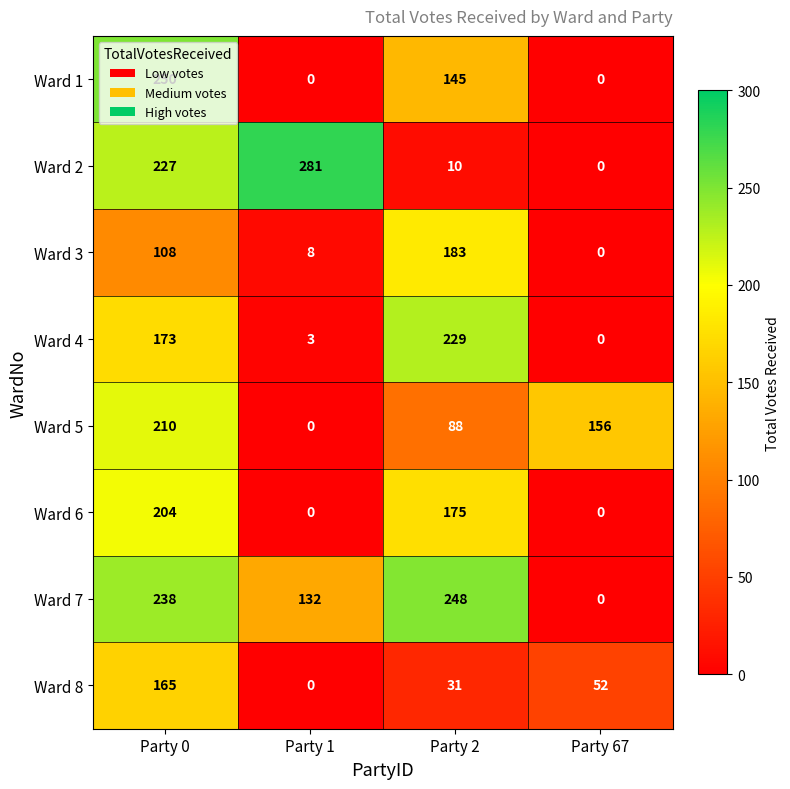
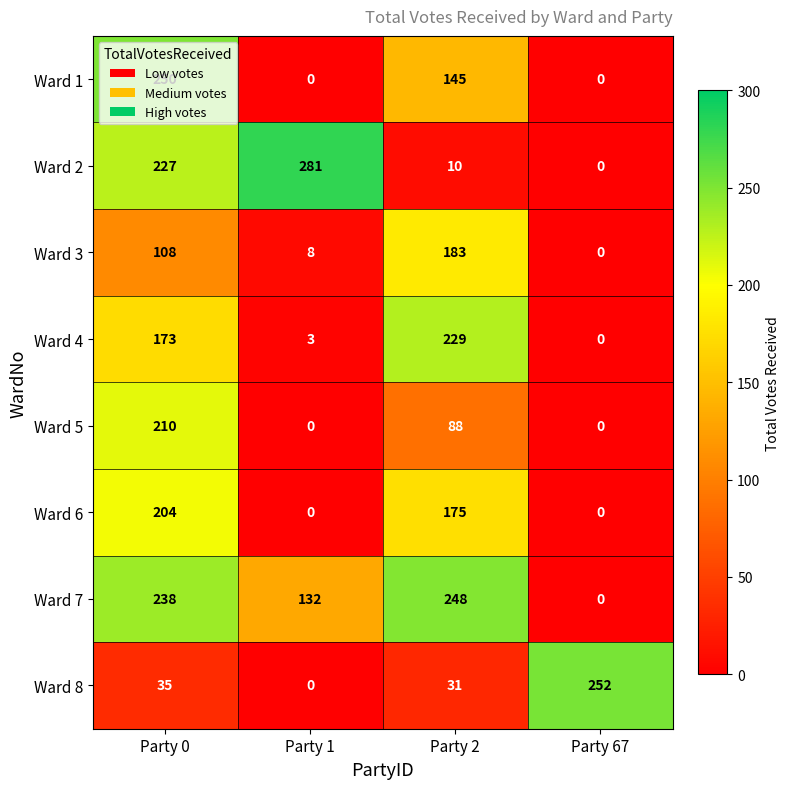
  {
    "Ward 1": {
      "Party 1": 0,
      "Party 2": 145,
      "Party 67": 0
    },
    "Ward 2": {
      "Party 0": 227,
      "Party 1": 281,
      "Party 2": 10,
      "Party 67": 0
    },
    "Ward 3": {
      "Party 0": 108,
      "Party 1": 8,
      "Party 2": 183,
      "Party 67": 0
    },
    "Ward 4": {
      "Party 0": 173,
      "Party 1": 3,
      "Party 2": 229,
      "Party 67": 0
    },
    "Ward 5": {
      "Party 0": 210,
      "Party 1": 0,
      "Party 2": 88,
-     "Party 67": 156
+     "Party 67": 0
    },
    "Ward 6": {
      "Party 0": 204,
      "Party 1": 0,
      "Party 2": 175,
      "Party 67": 0
    },
    "Ward 7": {
      "Party 0": 238,
      "Party 1": 132,
      "Party 2": 248,
      "Party 67": 0
    },
    "Ward 8": {
-     "Party 0": 165,
+     "Party 0": 35,
      "Party 1": 0,
      "Party 2": 31,
-     "Party 67": 52
+     "Party 67": 252
    }
  }
